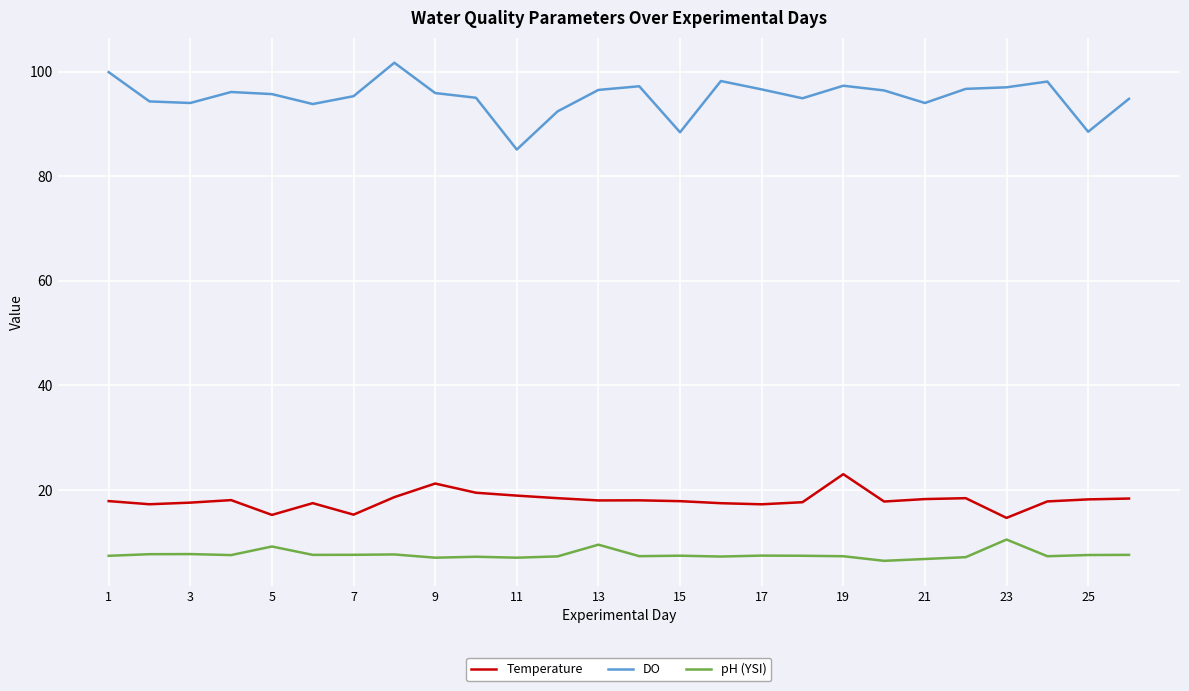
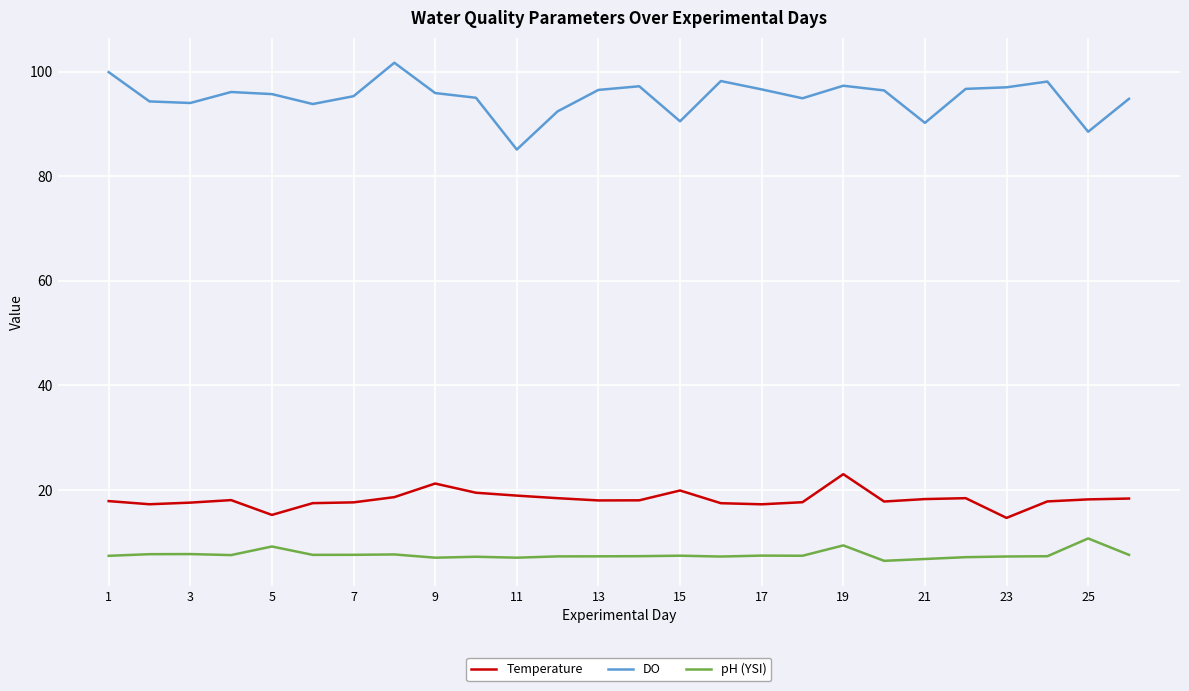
  {
    "Temperature": {
      "1": 18,
      "3": 18,
      "5": 15,
-     "7": 15,
+     "7": 18,
      "9": 21,
      "11": 19,
      "13": 18,
-     "15": 18,
+     "15": 20,
      "17": 17,
      "19": 23,
      "21": 18,
      "23": 15,
      "25": 18
    },
    "DO": {
      "1": 100,
      "3": 94,
      "5": 96,
      "7": 95,
      "9": 96,
      "11": 85,
      "13": 97,
-     "15": 88,
+     "15": 91,
      "17": 97,
      "19": 97,
-     "21": 94,
+     "21": 90,
      "23": 97,
      "25": 89
    },
    "pH (YSI)": {
      "1": 7,
      "3": 8,
      "5": 9,
      "7": 8,
      "9": 7,
      "11": 7,
-     "13": 10,
+     "13": 7,
      "15": 7,
      "17": 7,
-     "19": 7,
+     "19": 9,
      "21": 7,
-     "23": 11,
-     "25": 8
+     "23": 7,
+     "25": 11
    }
  }
